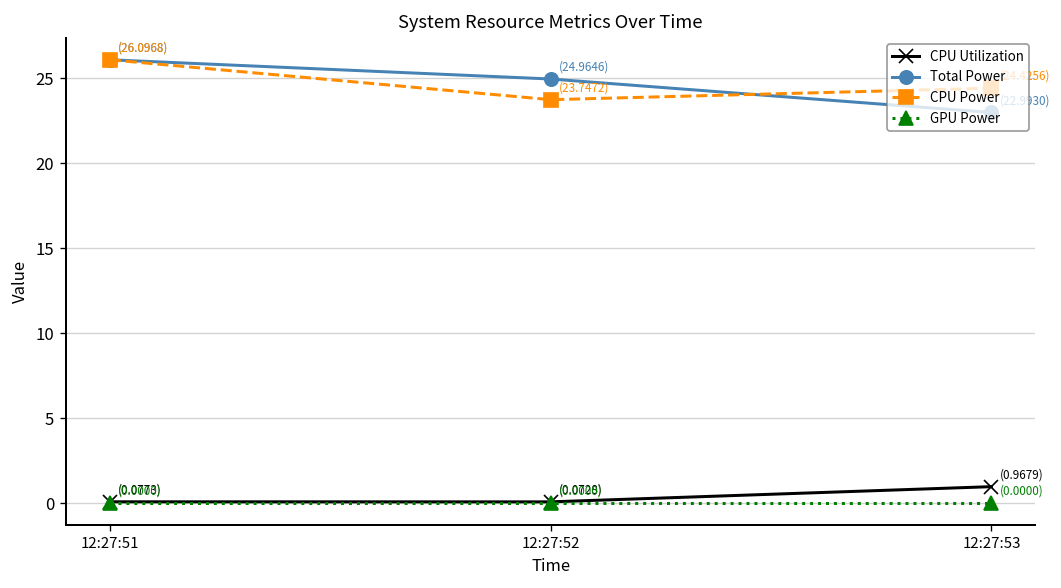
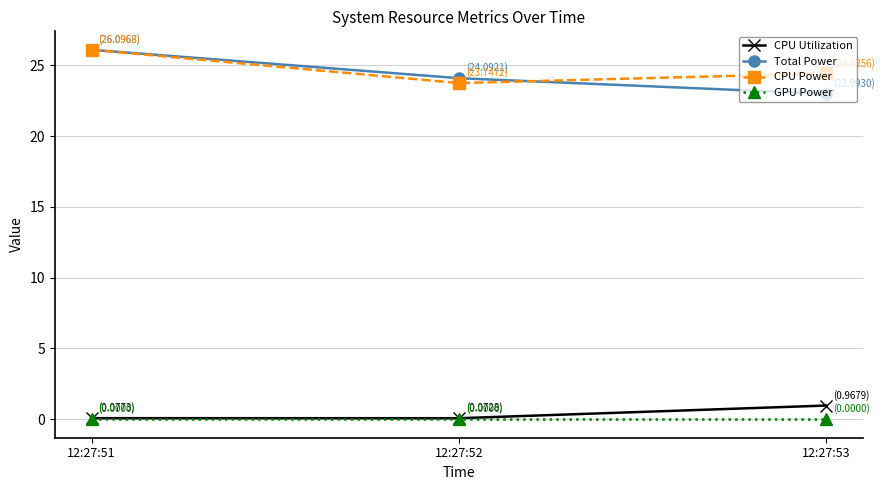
  {
    "CPU Utilization": {
      "12:27:53": "(0.9679)"
    },
    "Total Power": {
-     "12:27:52": "(24.9646)"
+     "12:27:52": "(24.0921)"
    },
    "CPU Power": {
      "12:27:52": "(23.7472)"
    },
    "GPU Power": {
      "12:27:53": "(0.0000)"
    }
  }
